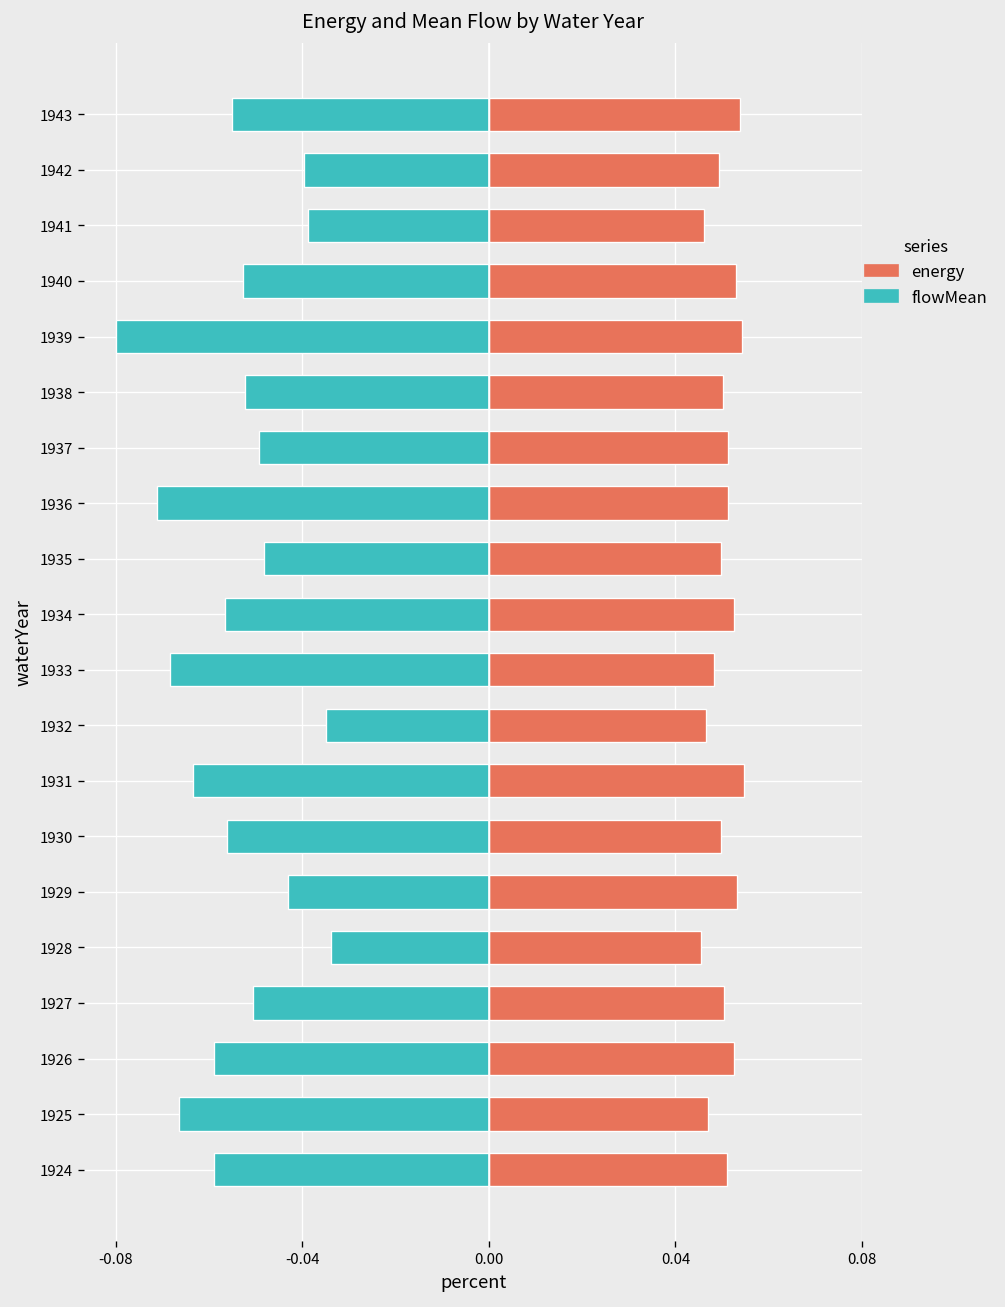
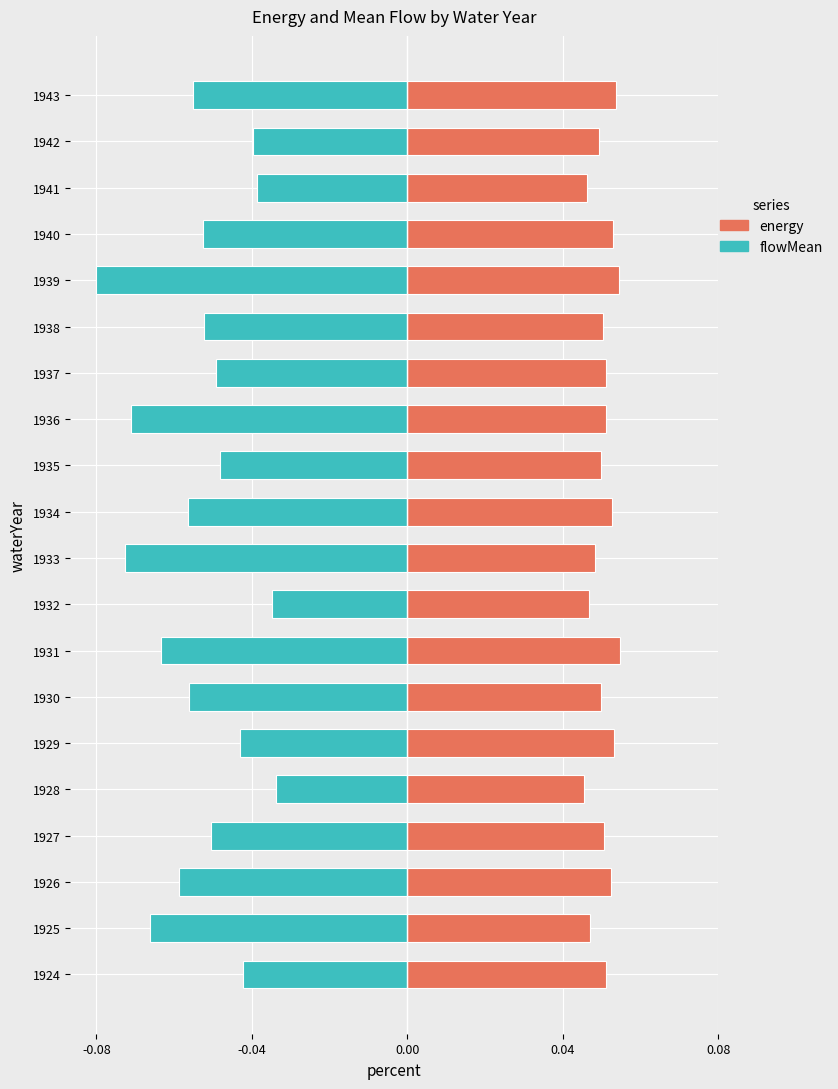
  {
    "energy": {
      "1943": 0.054,
      "1942": 0.049,
      "1941": 0.046,
      "1940": 0.053,
      "1939": 0.054,
      "1938": 0.050,
      "1937": 0.051,
      "1936": 0.051,
      "1935": 0.050,
      "1934": 0.053,
      "1933": 0.048,
      "1932": 0.047,
      "1931": 0.055,
      "1930": 0.050,
      "1929": 0.053,
      "1928": 0.045,
      "1927": 0.050,
      "1926": 0.052,
      "1925": 0.047,
      "1924": 0.051
    },
    "flowMean": {
      "1943": -0.055,
      "1942": -0.040,
      "1941": -0.039,
      "1940": -0.053,
      "1939": -0.080,
      "1938": -0.052,
      "1937": -0.049,
      "1936": -0.071,
      "1935": -0.048,
      "1934": -0.056,
-     "1933": -0.068,
+     "1933": -0.073,
      "1932": -0.035,
      "1931": -0.063,
      "1930": -0.056,
      "1929": -0.043,
      "1928": -0.034,
      "1927": -0.051,
      "1926": -0.059,
      "1925": -0.066,
-     "1924": -0.059
+     "1924": -0.042
    }
  }
